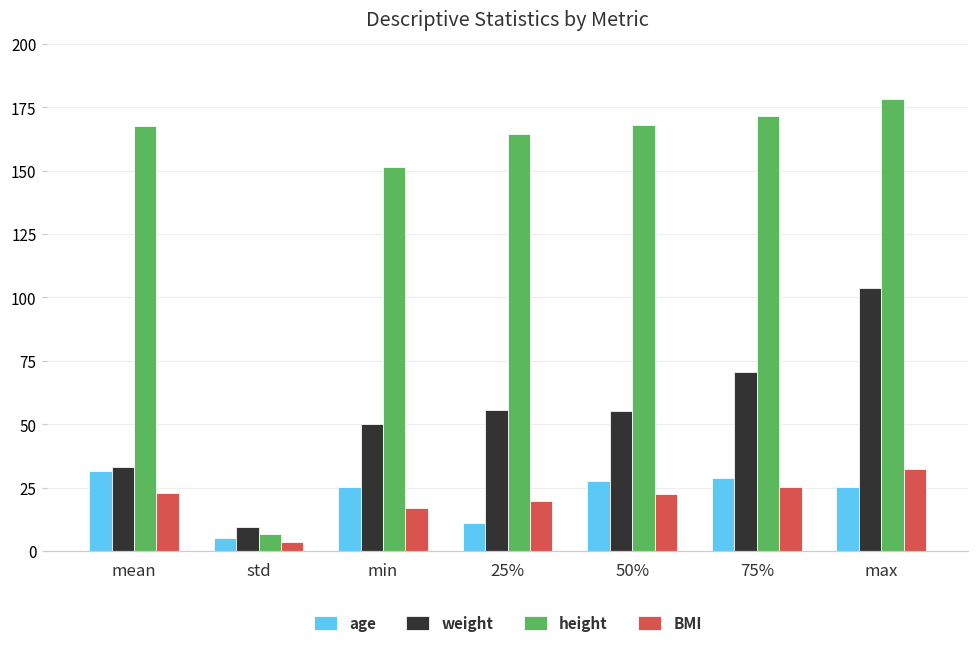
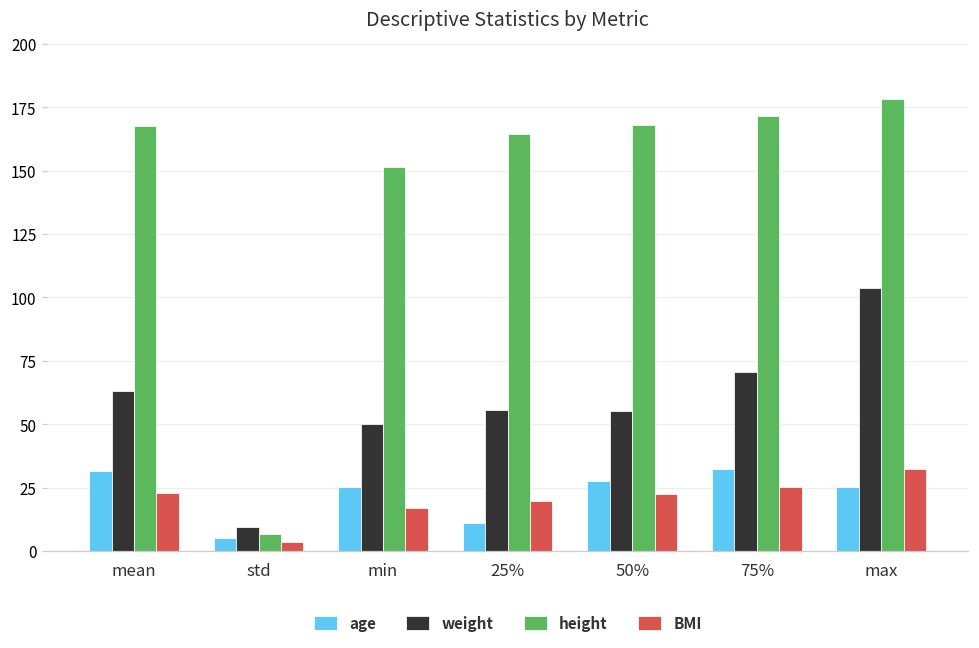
  {
    "age": {
      "mean": 31,
      "std": 5,
      "min": 25,
      "25%": 11,
      "50%": 28,
-     "75%": 29,
+     "75%": 32,
      "max": 25
    },
    "weight": {
-     "mean": 33,
+     "mean": 63,
      "std": 9,
      "min": 50,
      "25%": 55,
      "50%": 55,
      "75%": 70,
      "max": 104
    },
    "height": {
      "mean": 168,
      "std": 7,
      "min": 151,
      "25%": 164,
      "50%": 168,
      "75%": 172,
      "max": 178
    },
    "BMI": {
      "mean": 23,
      "std": 4,
      "min": 17,
      "25%": 20,
      "50%": 23,
      "75%": 25,
      "max": 33
    }
  }
